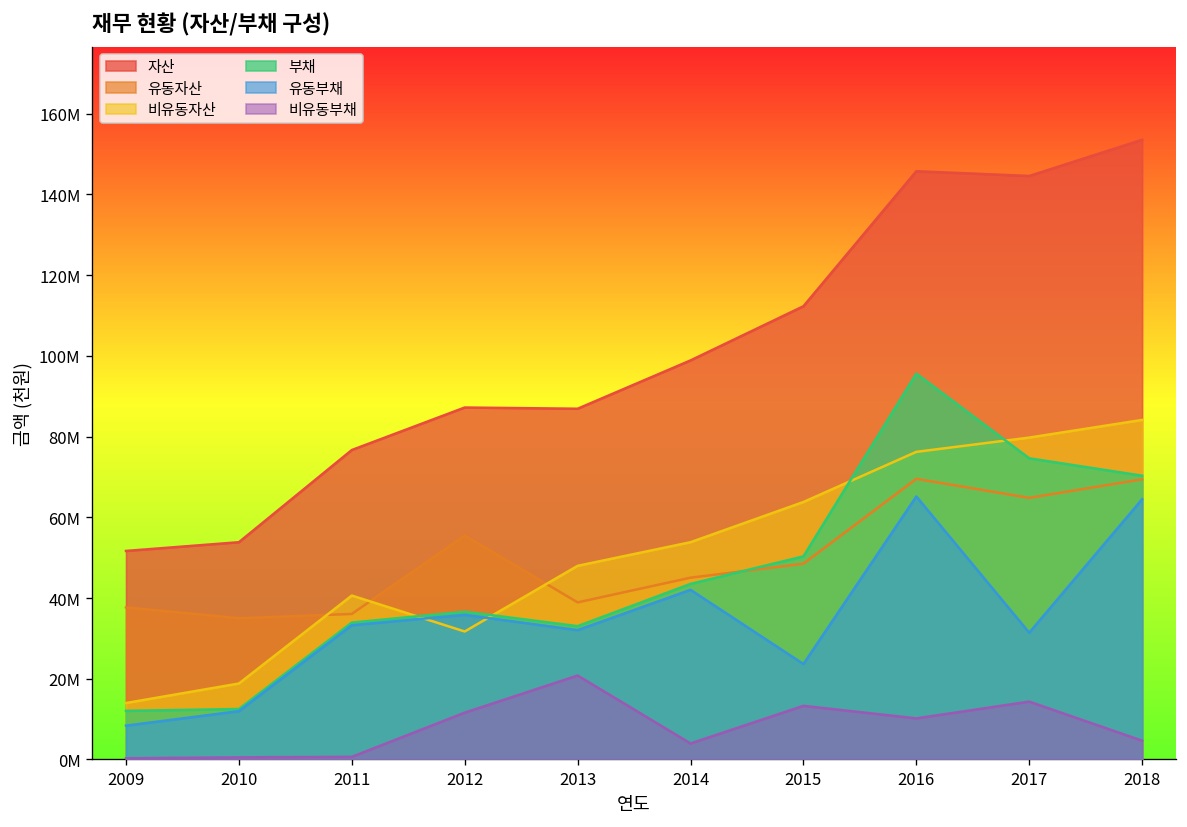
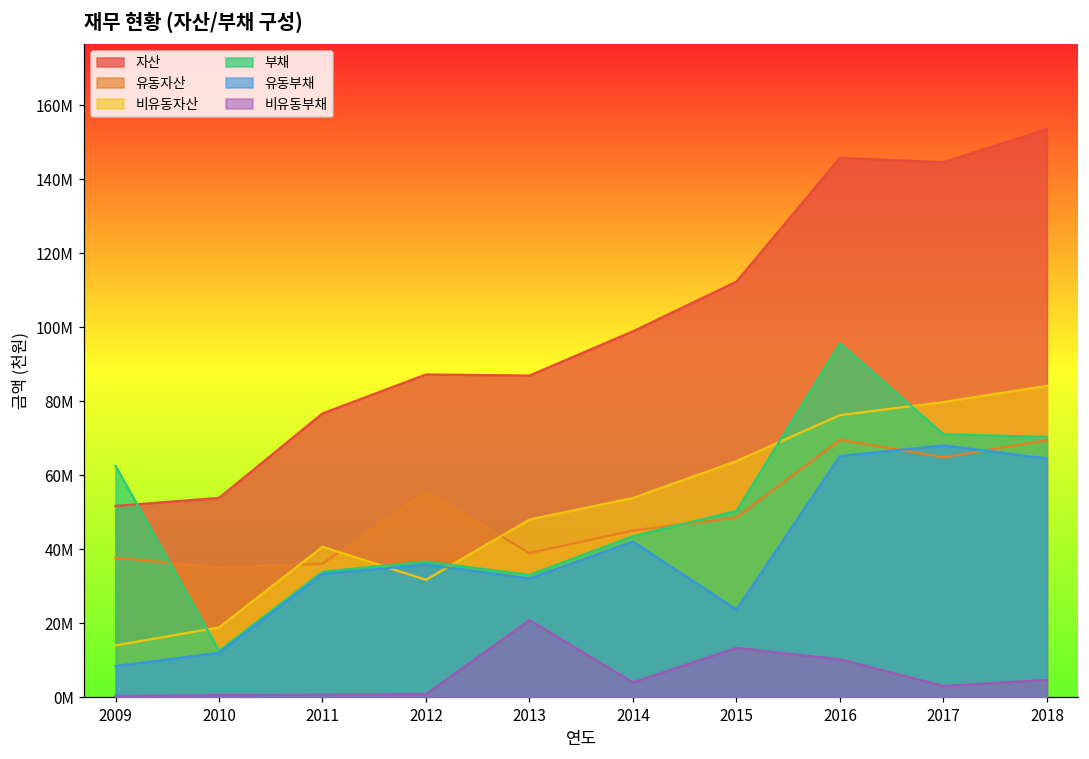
  {
    "부채": {
-     "2009": 12000000,
+     "2009": 63000000,
      "2012": 37000000,
      "2013": 33000000,
      "2014": 43000000,
      "2015": 50000000,
      "2016": 96000000,
-     "2017": 75000000,
+     "2017": 71000000,
      "2018": 70000000
    },
    "유동부채": {
      "2009": 8000000,
      "2012": 36000000,
      "2013": 32000000,
      "2014": 42000000,
      "2015": 24000000,
      "2016": 65000000,
-     "2017": 31000000,
+     "2017": 68000000,
      "2018": 64000000
    },
    "비유동부채": {
      "2009": 0,
      "2010": 1000000,
      "2011": 1000000,
-     "2012": 12000000,
+     "2012": 1000000,
      "2013": 21000000,
      "2014": 4000000,
      "2015": 13000000,
      "2016": 10000000,
-     "2017": 14000000,
+     "2017": 3000000,
      "2018": 5000000
    }
  }
